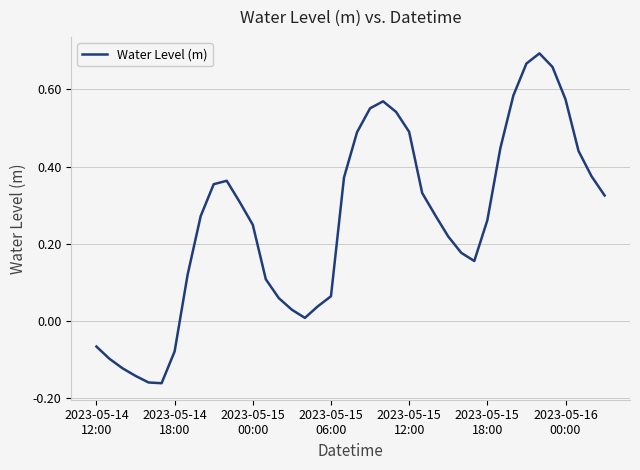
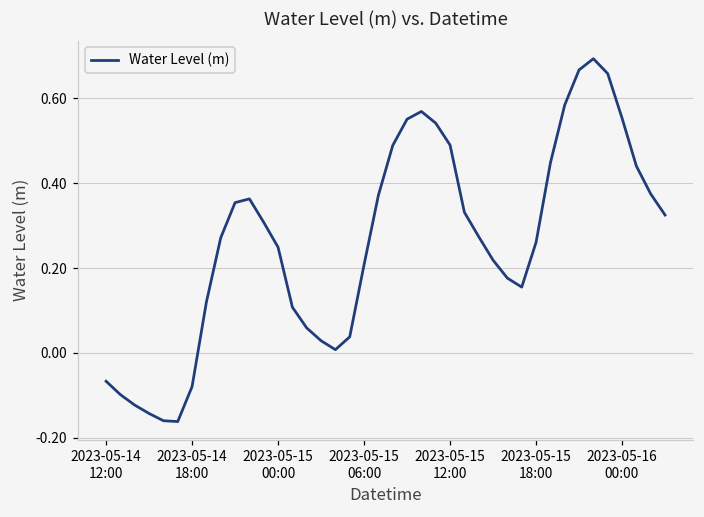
  {
    "2023-05-14 12:00": -0.07,
    "2023-05-14 18:00": -0.08,
    "2023-05-15 00:00": 0.25,
-   "2023-05-15 06:00": 0.06,
+   "2023-05-15 06:00": 0.21,
    "2023-05-15 12:00": 0.49,
    "2023-05-15 18:00": 0.26,
-   "2023-05-16 00:00": 0.57
+   "2023-05-16 00:00": 0.55
  }
